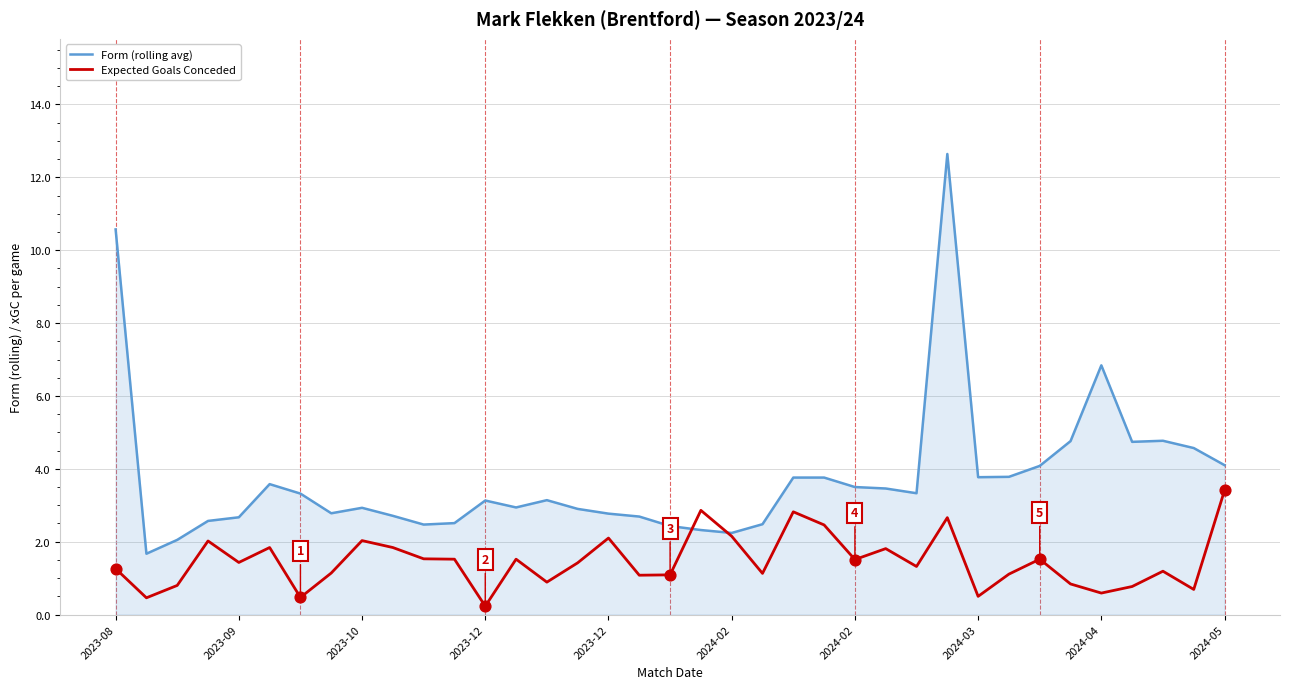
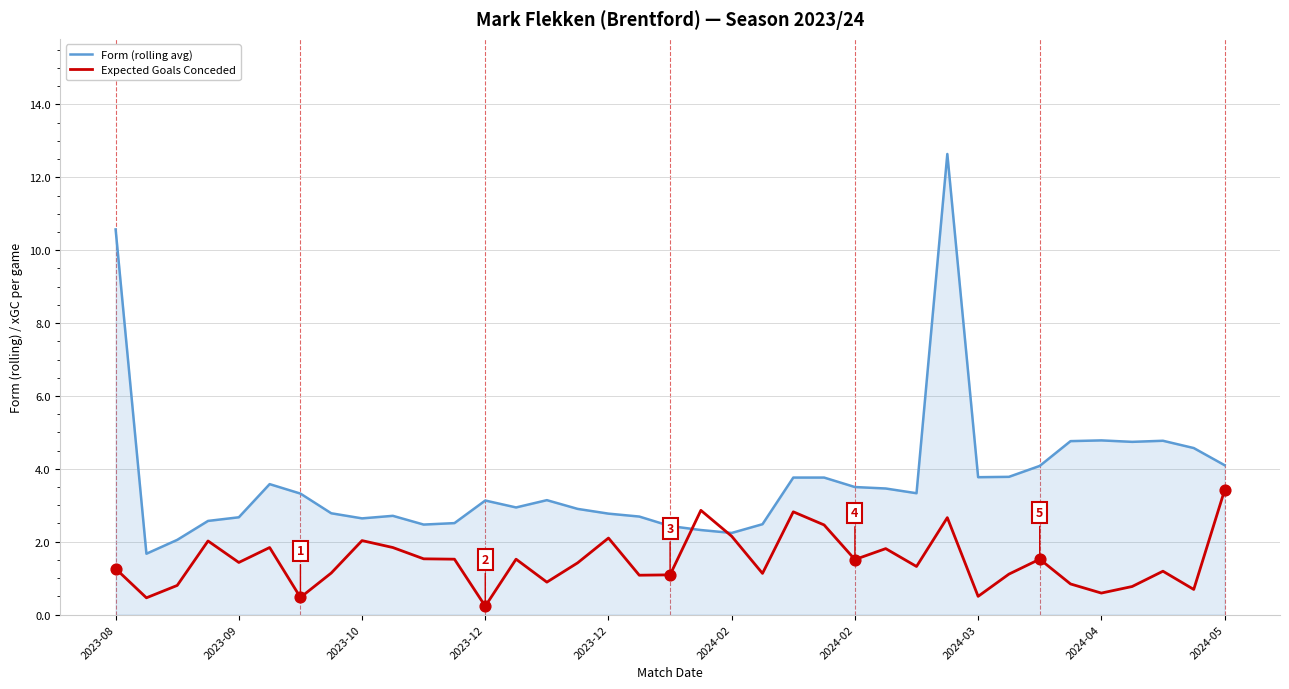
  {
    "Form (rolling avg)": {
      "2023-08": 10.6,
      "2023-09": 2.7,
-     "2023-10": 2.9,
+     "2023-10": 2.6,
      "2024-03": 3.8,
-     "2024-04": 6.8,
+     "2024-04": 4.8,
      "2024-05": 4.1
    }
  }
